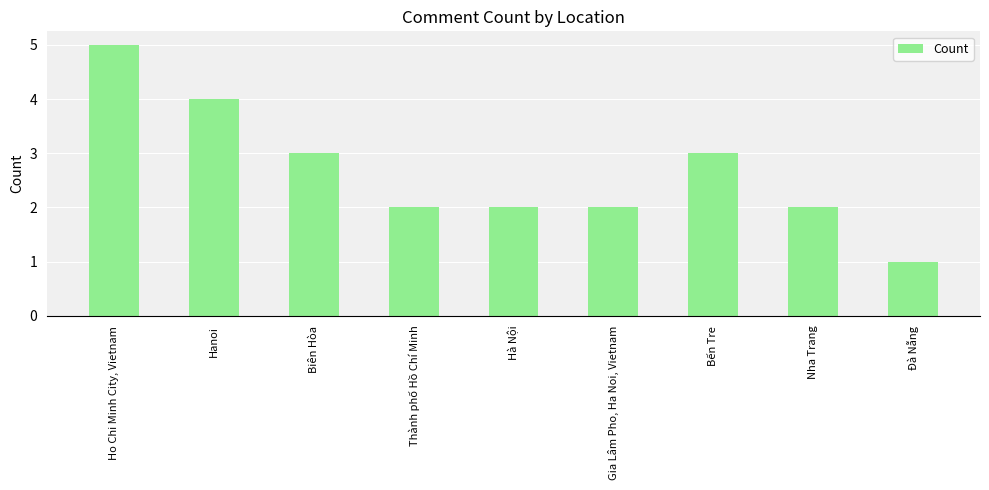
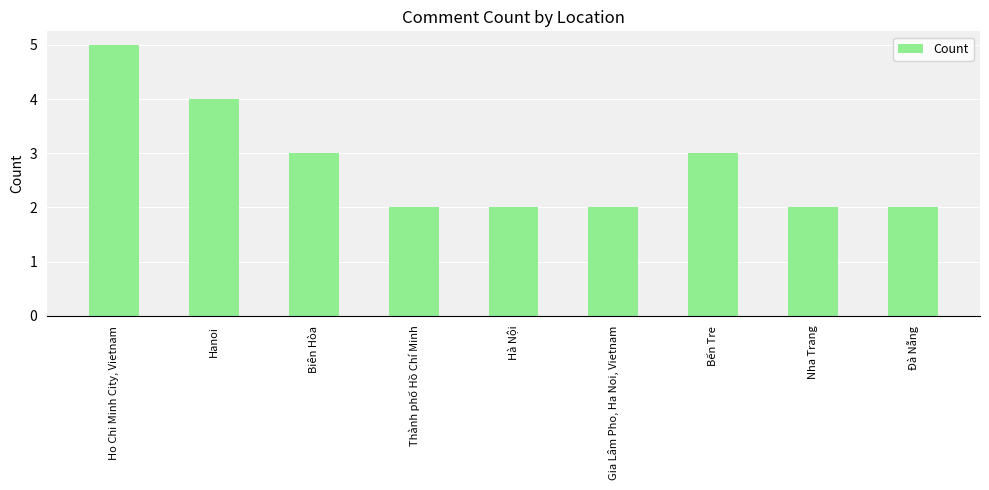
  {
    "Ho Chi Minh City, Vietnam": 5,
    "Hanoi": 4,
    "Biên Hòa": 3,
    "Thành phố Hồ Chí Minh": 2,
    "Hà Nội": 2,
    "Gia Lâm Pho, Ha Noi, Vietnam": 2,
    "Bến Tre": 3,
    "Nha Trang": 2,
-   "Đà Nẵng": 1
+   "Đà Nẵng": 2
  }
